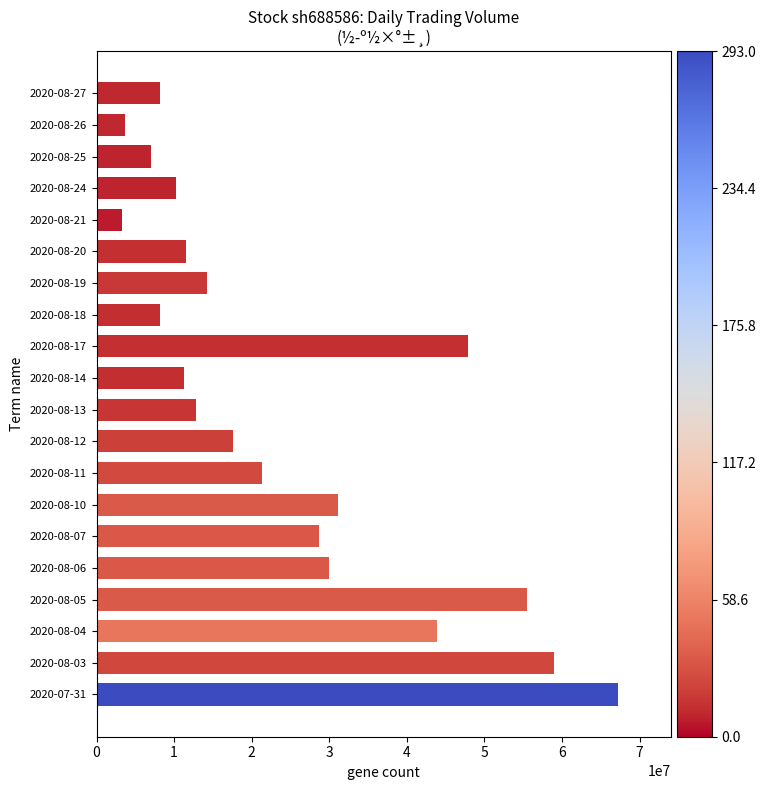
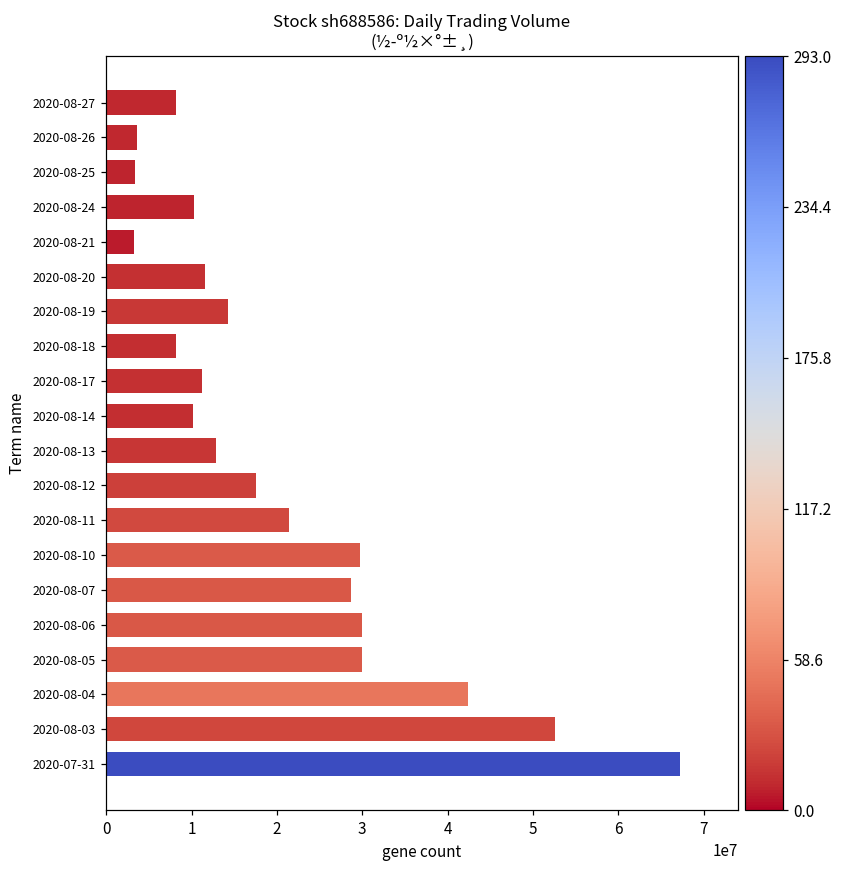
  {
    "2020-08-27": 8000000,
    "2020-08-26": 4000000,
-   "2020-08-25": 7000000,
+   "2020-08-25": 3000000,
    "2020-08-24": 10000000,
    "2020-08-21": 3000000,
    "2020-08-20": 12000000,
    "2020-08-19": 14000000,
    "2020-08-18": 8000000,
-   "2020-08-17": 48000000,
-   "2020-08-14": 11000000,
+   "2020-08-17": 11000000,
+   "2020-08-14": 10000000,
    "2020-08-13": 13000000,
    "2020-08-12": 18000000,
    "2020-08-11": 21000000,
-   "2020-08-10": 31000000,
+   "2020-08-10": 30000000,
    "2020-08-07": 29000000,
    "2020-08-06": 30000000,
-   "2020-08-05": 55000000,
-   "2020-08-04": 44000000,
-   "2020-08-03": 59000000,
+   "2020-08-05": 30000000,
+   "2020-08-04": 42000000,
+   "2020-08-03": 53000000,
    "2020-07-31": 67000000
  }
